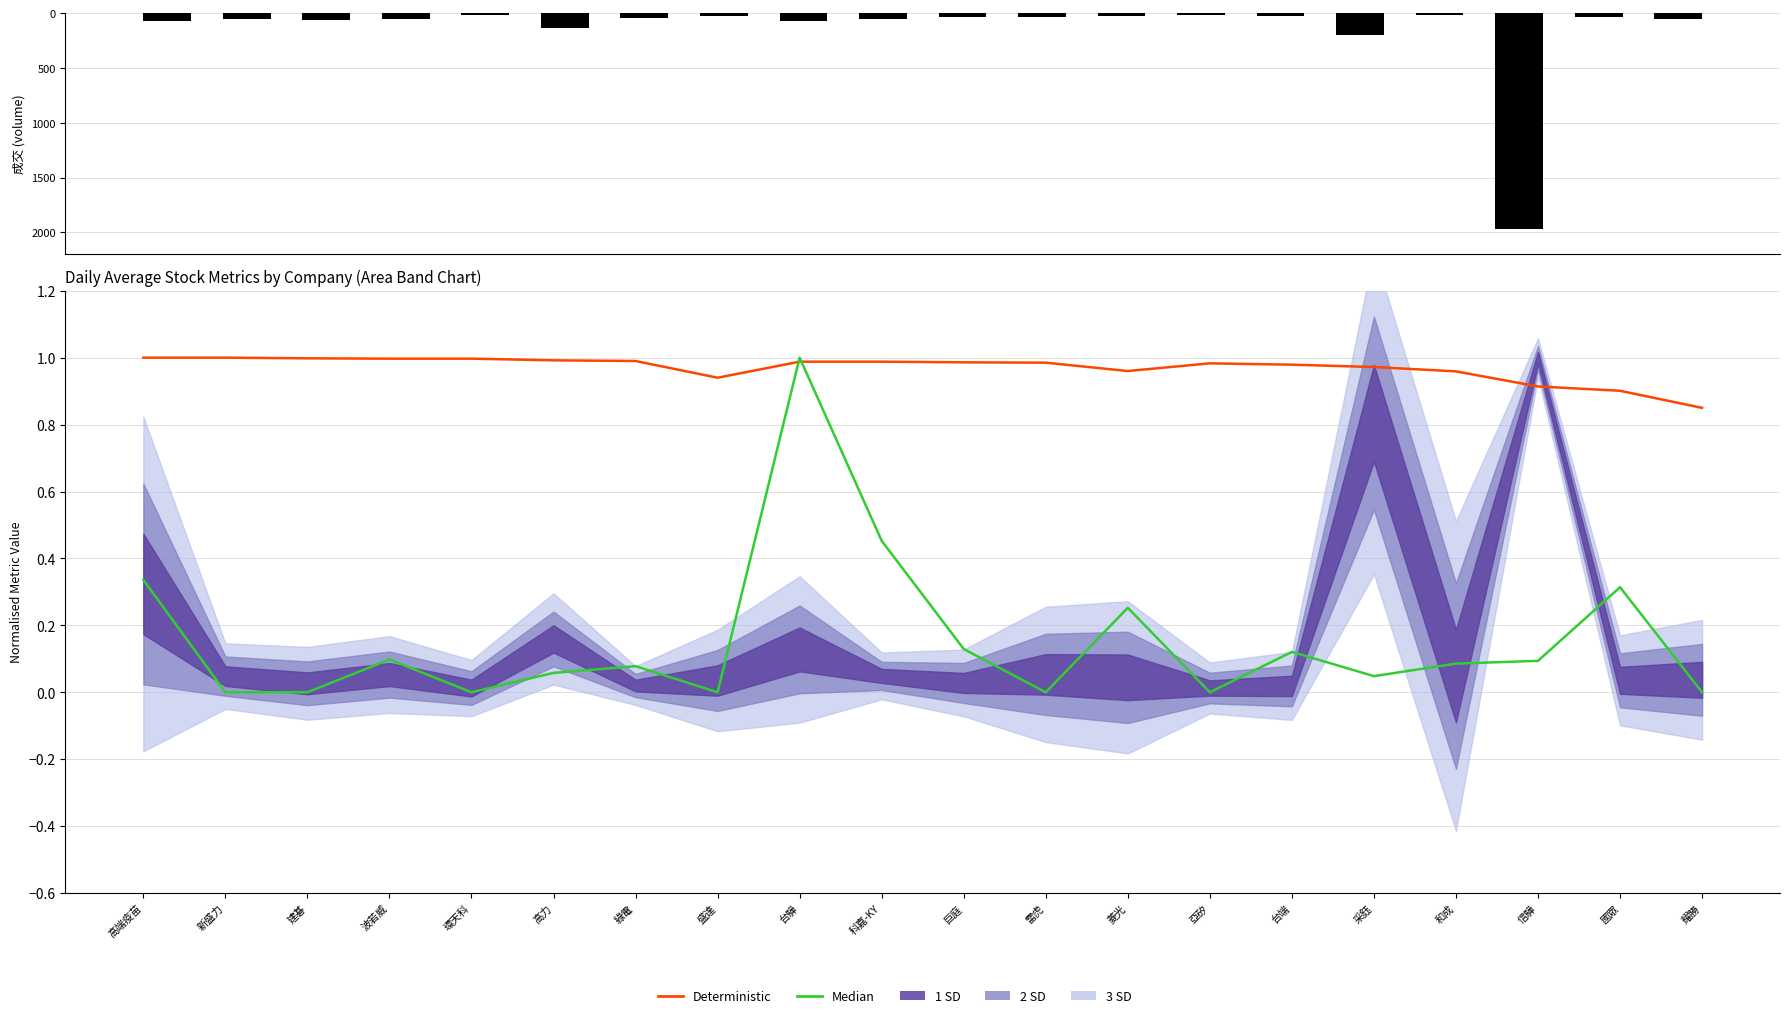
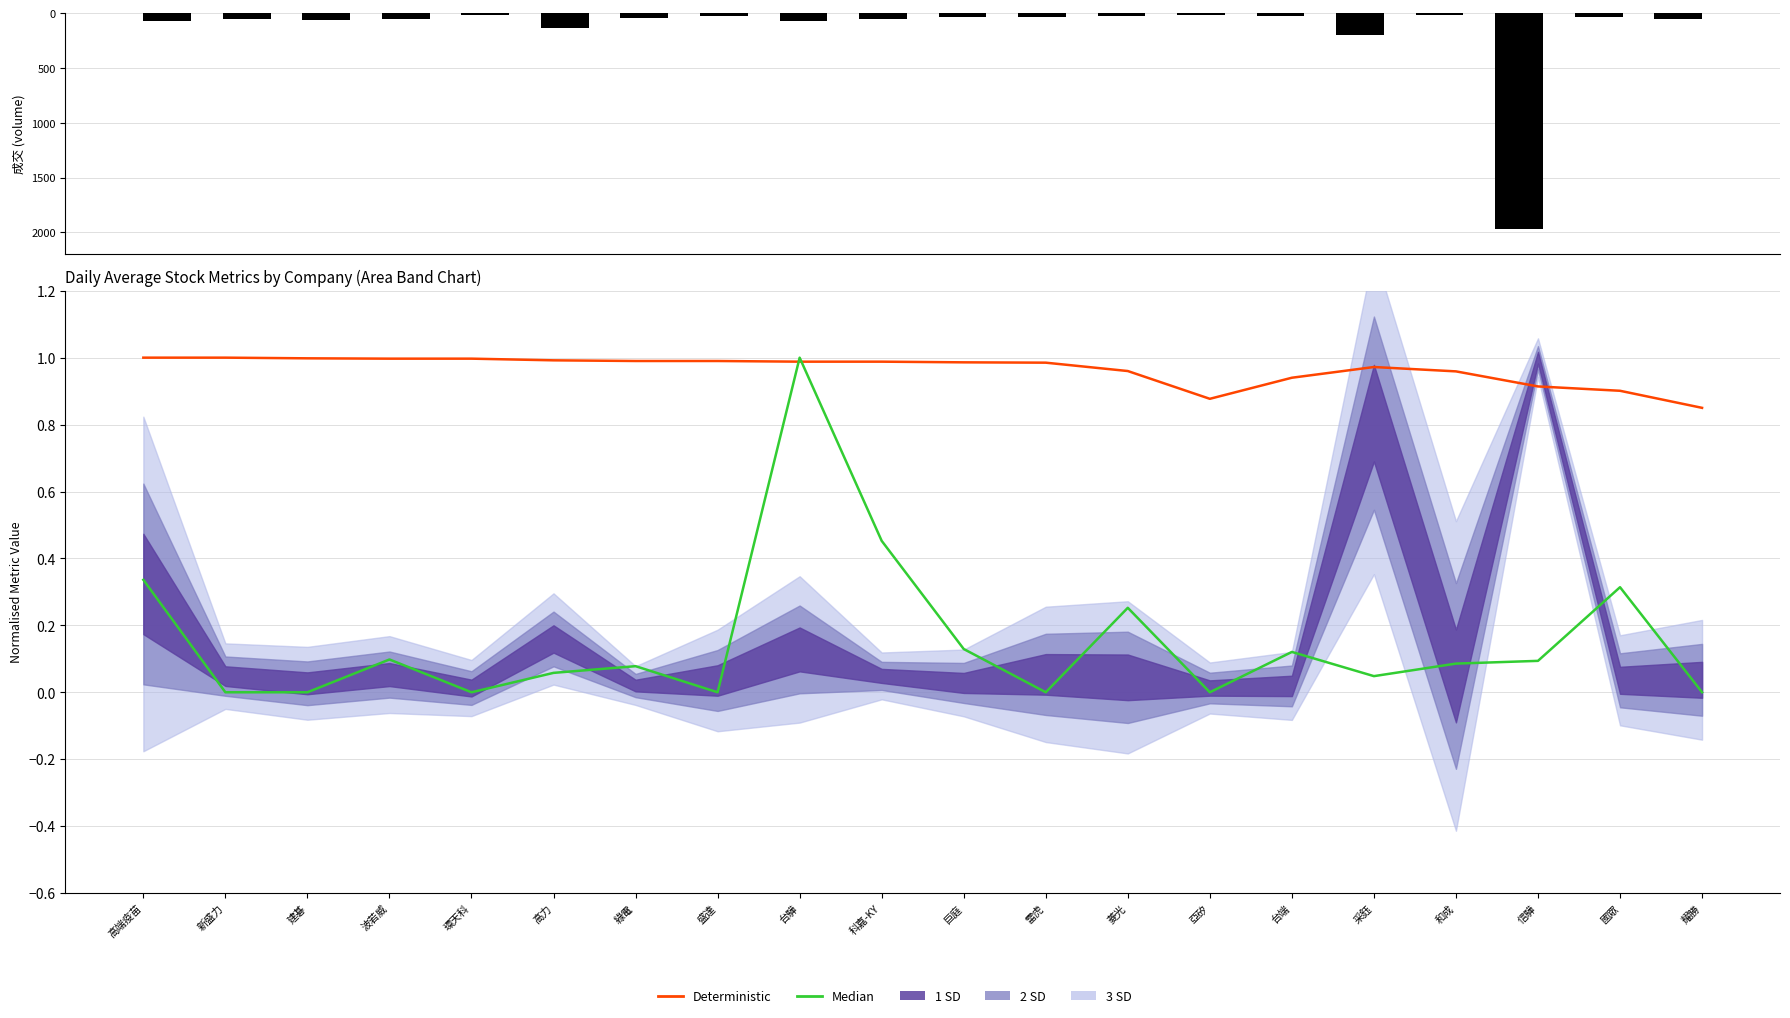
  {
    "Daily Average Stock Metrics by Company (Area Band Chart)": {
      "Deterministic": {
        "高端疫苗": 1.00,
        "新盛力": 1.00,
        "建碁": 1.00,
        "波若威": 1.00,
        "環天科": 1.00,
        "高力": 0.99,
        "綠電": 0.99,
-       "盛達": 0.94,
+       "盛達": 0.99,
        "台驊": 0.99,
        "科嘉-KY": 0.99,
        "巨庭": 0.99,
        "雷虎": 0.99,
        "菱光": 0.96,
-       "亞矽": 0.98,
-       "台端": 0.98,
+       "亞矽": 0.88,
+       "台端": 0.94,
        "和成": 0.96,
        "信驊": 0.91,
        "國眾": 0.90,
        "耀勝": 0.85
      },
      "Median": {
        "高端疫苗": 0.34,
        "新盛力": 0.00,
        "建碁": 0.00,
        "波若威": 0.10,
        "環天科": 0.00,
        "高力": 0.06,
        "盛達": 0.00,
        "台驊": 1.00,
        "科嘉-KY": 0.45,
        "雷虎": 0.00,
        "菱光": 0.25,
        "亞矽": 0.00,
        "采鈺": 0.05,
        "和成": 0.09,
        "信驊": 0.09,
        "國眾": 0.31,
        "耀勝": 0.00
      }
    }
  }
